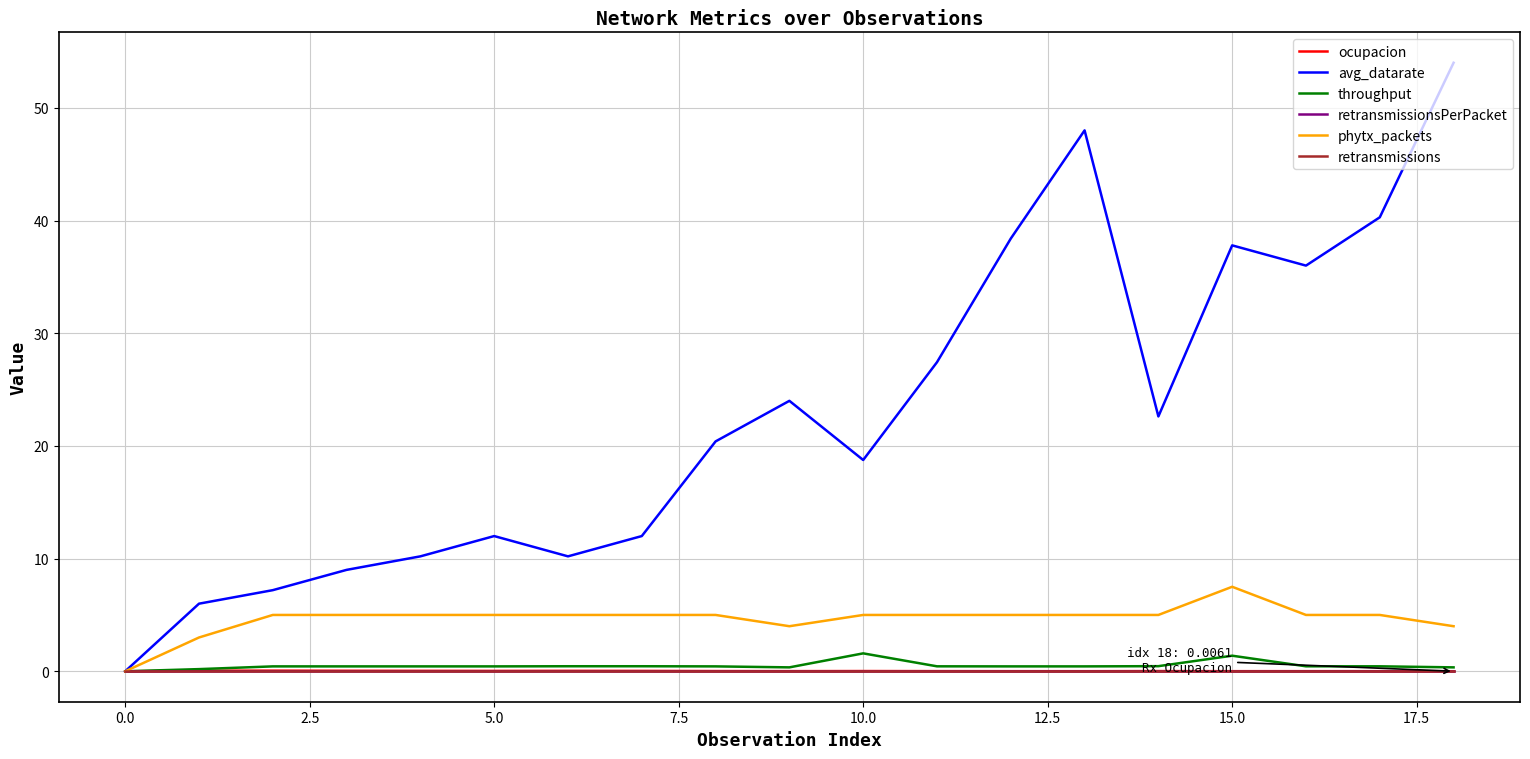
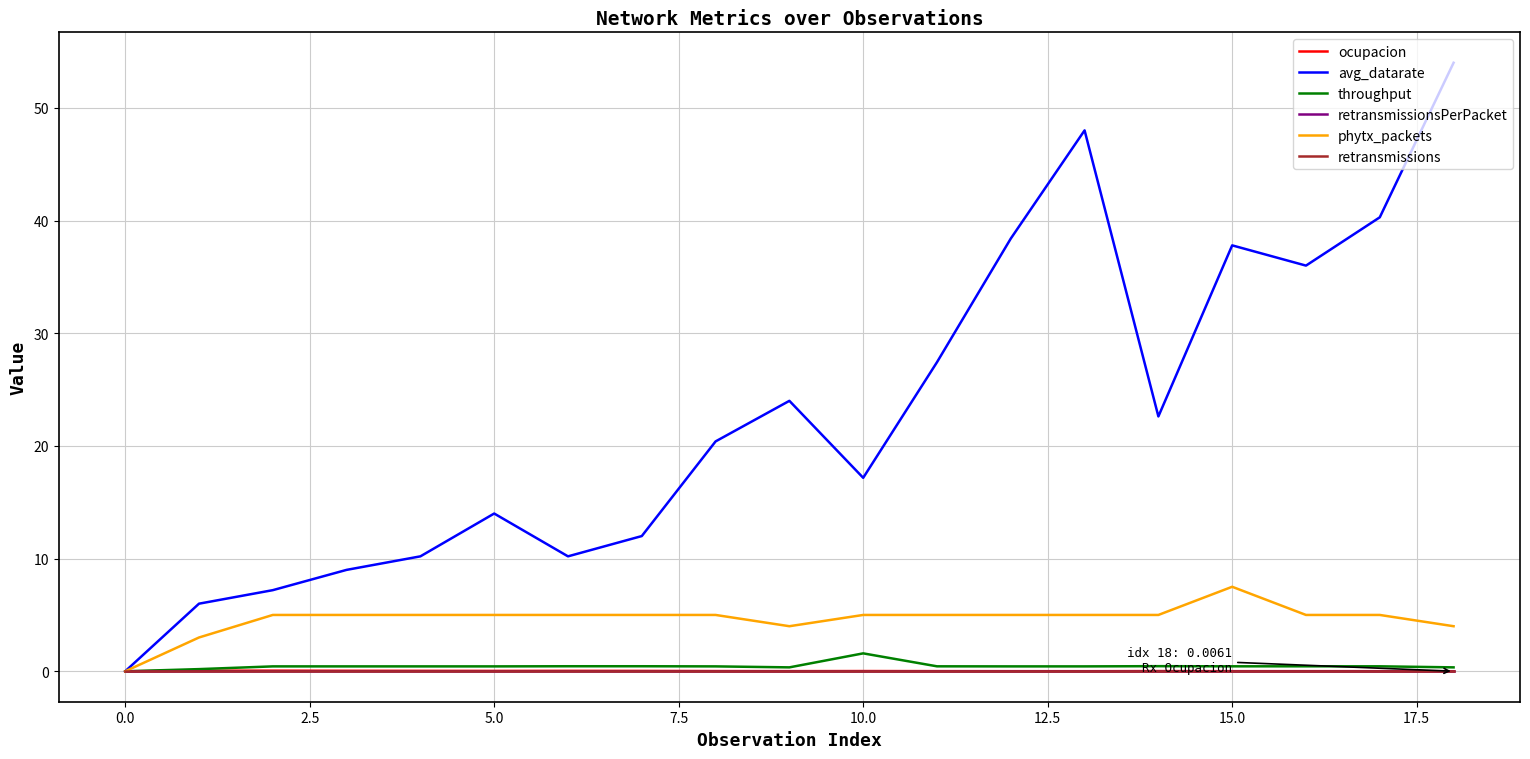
  {
    "retransmissions": {
      "5.0": 0.0,
      "10.0": 0.0
    },
    "avg_datarate": {
-     "5.0": 12,
-     "10.0": 18.8,
+     "5.0": 14,
+     "10.0": 17.2,
      "15.0": 37.8
    },
    "throughput": {
      "5.0": 0.4,
      "10.0": 1.6,
-     "15.0": 1.4
+     "15.0": 0.4
    },
    "phytx_packets": {
      "5.0": 5.0,
      "10.0": 5.0,
      "15.0": 7.5
    }
  }
